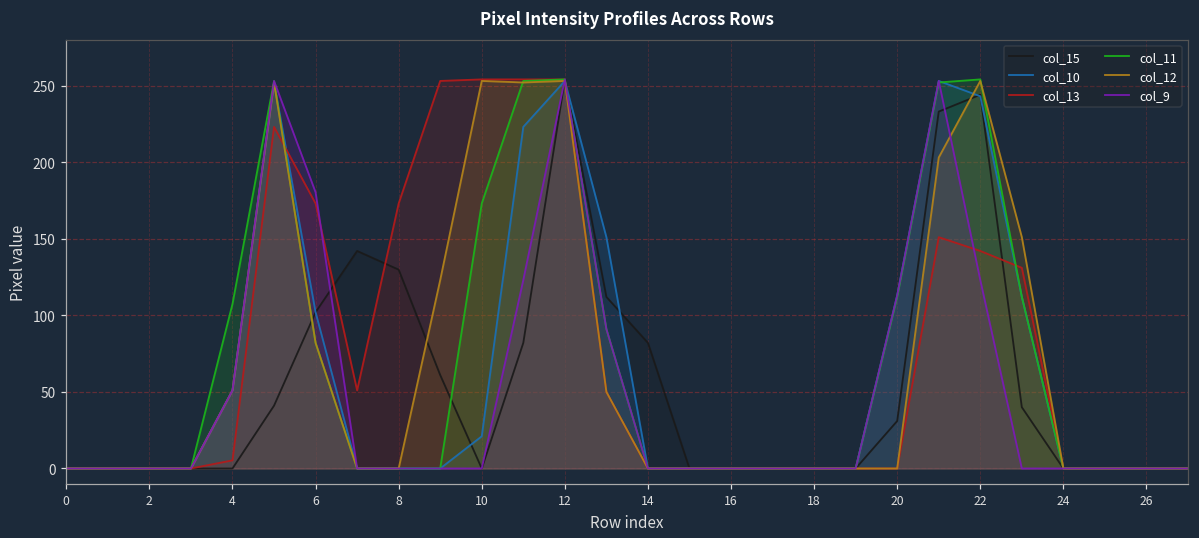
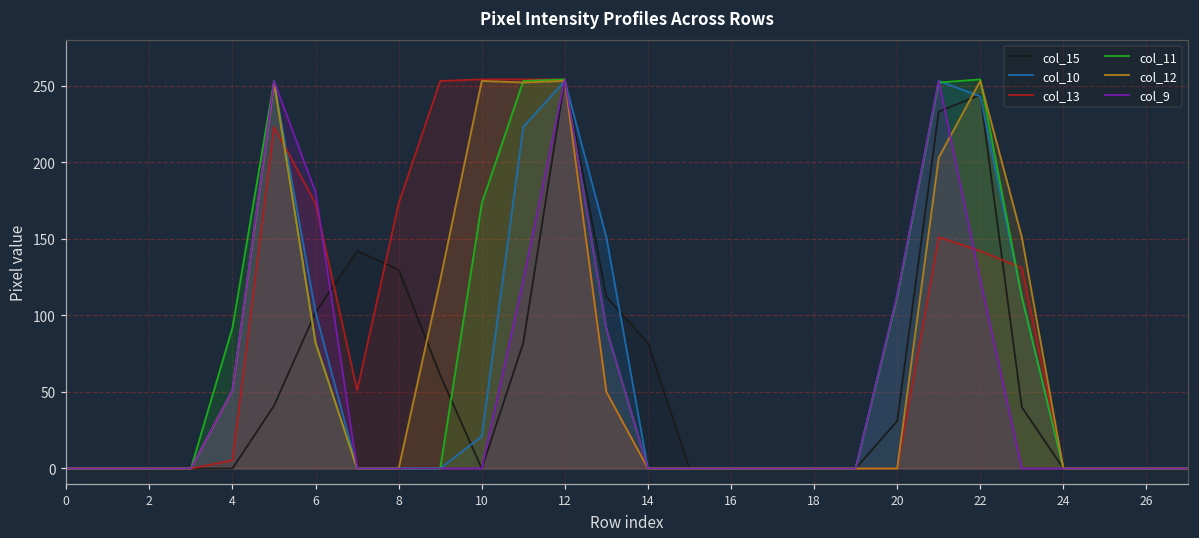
  {
    "col_15": {
      "4": 0,
      "8": 130,
      "14": 82,
      "20": 31
    },
    "col_10": {
      "10": 21
    },
    "col_13": {
      "4": 5,
      "6": 173,
      "8": 173,
      "22": 142
    },
    "col_11": {
-     "4": 107,
+     "4": 92,
      "10": 173
    },
    "col_9": {
      "6": 180,
      "22": 123
    }
  }
